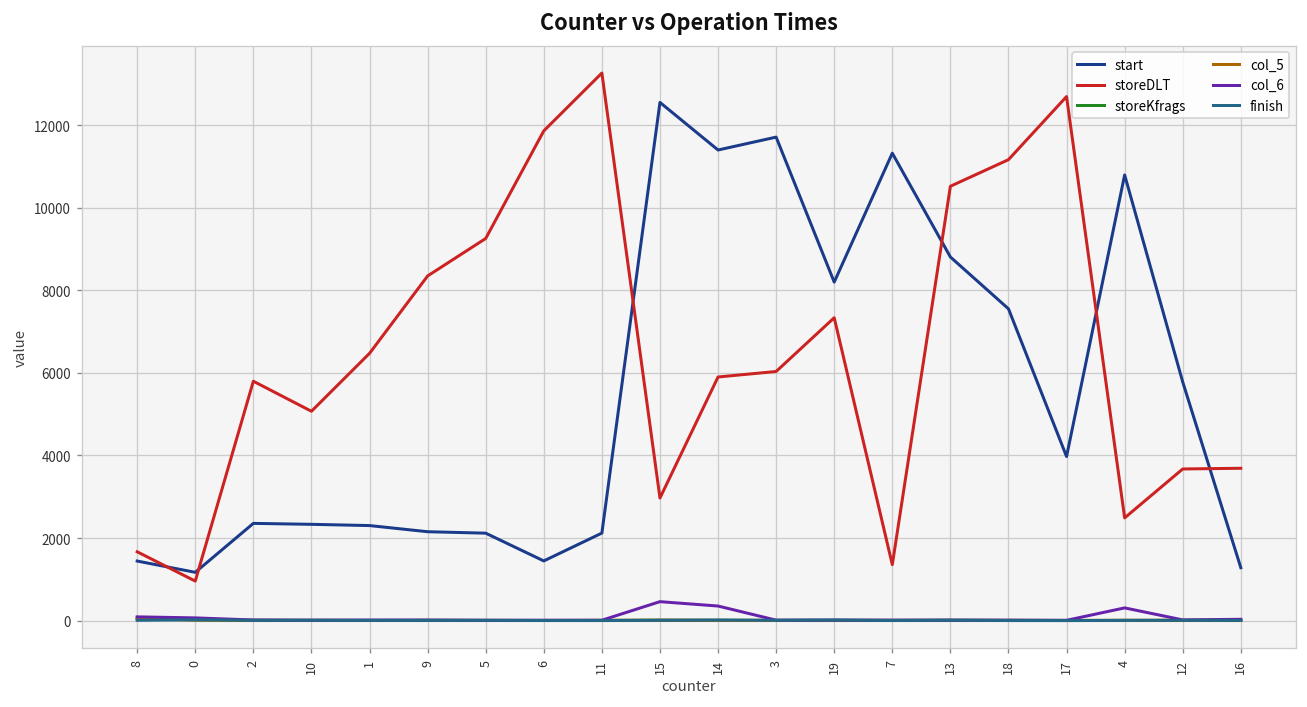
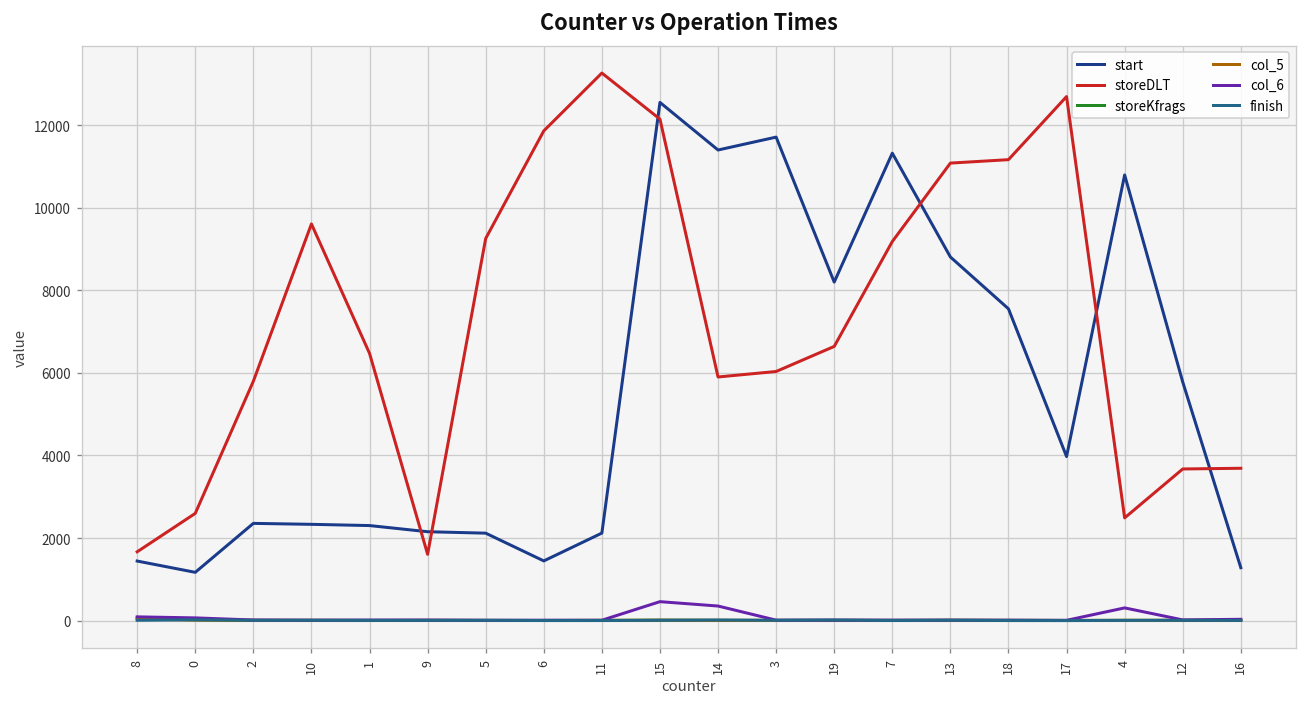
  {
    "storeDLT": {
      "8": 1700,
-     "0": 1000,
+     "0": 2600,
      "2": 5800,
-     "10": 5100,
+     "10": 9600,
      "1": 6500,
-     "9": 8300,
+     "9": 1600,
      "5": 9300,
      "6": 11900,
      "11": 13300,
-     "15": 3000,
+     "15": 12100,
      "14": 5900,
      "3": 6000,
-     "19": 7300,
-     "7": 1400,
-     "13": 10500,
+     "19": 6600,
+     "7": 9200,
+     "13": 11100,
      "18": 11200,
      "17": 12700,
      "4": 2500,
      "12": 3700,
      "16": 3700
    },
    "col_6": {
      "15": 500,
      "14": 400,
      "4": 300
    }
  }
